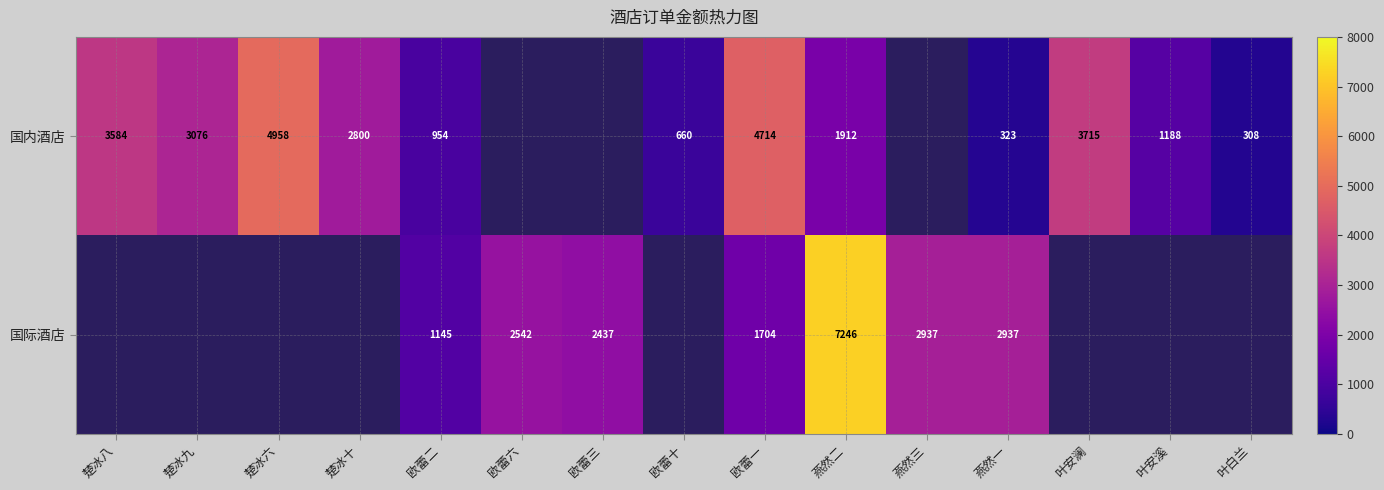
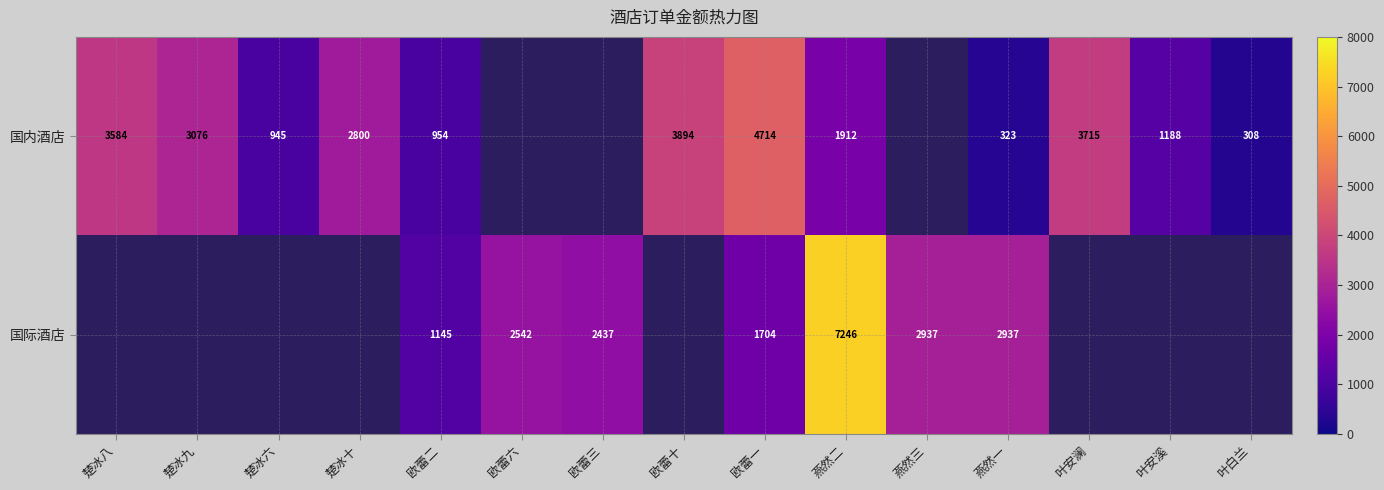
  {
    "国内酒店": {
      "楚冰八": 3584,
      "楚冰九": 3076,
-     "楚冰六": 4958,
+     "楚冰六": 945,
      "楚冰十": 2800,
      "欧蕾二": 954,
-     "欧蕾十": 660,
+     "欧蕾十": 3894,
      "欧蕾一": 4714,
      "燕然二": 1912,
      "燕然一": 323,
      "叶安澜": 3715,
      "叶安溪": 1188,
      "叶白兰": 308
    },
    "国际酒店": {
      "欧蕾二": 1145,
      "欧蕾六": 2542,
      "欧蕾三": 2437,
      "欧蕾一": 1704,
      "燕然二": 7246,
      "燕然三": 2937,
      "燕然一": 2937
    }
  }
